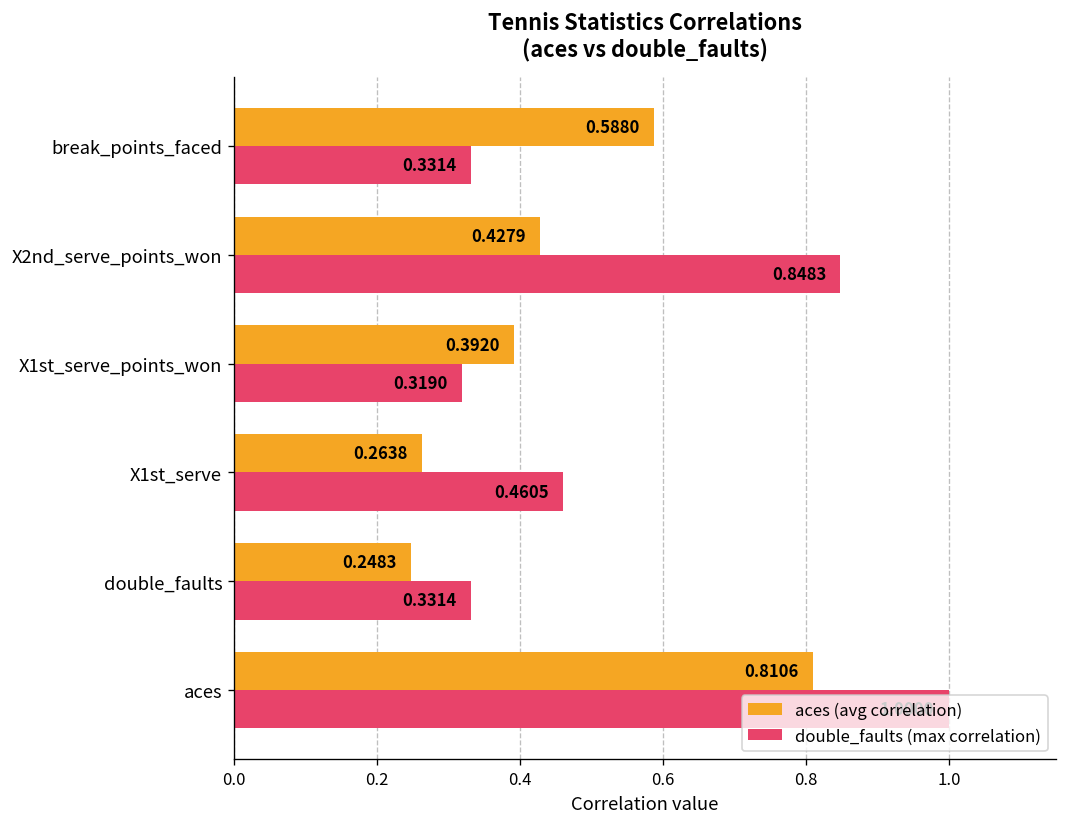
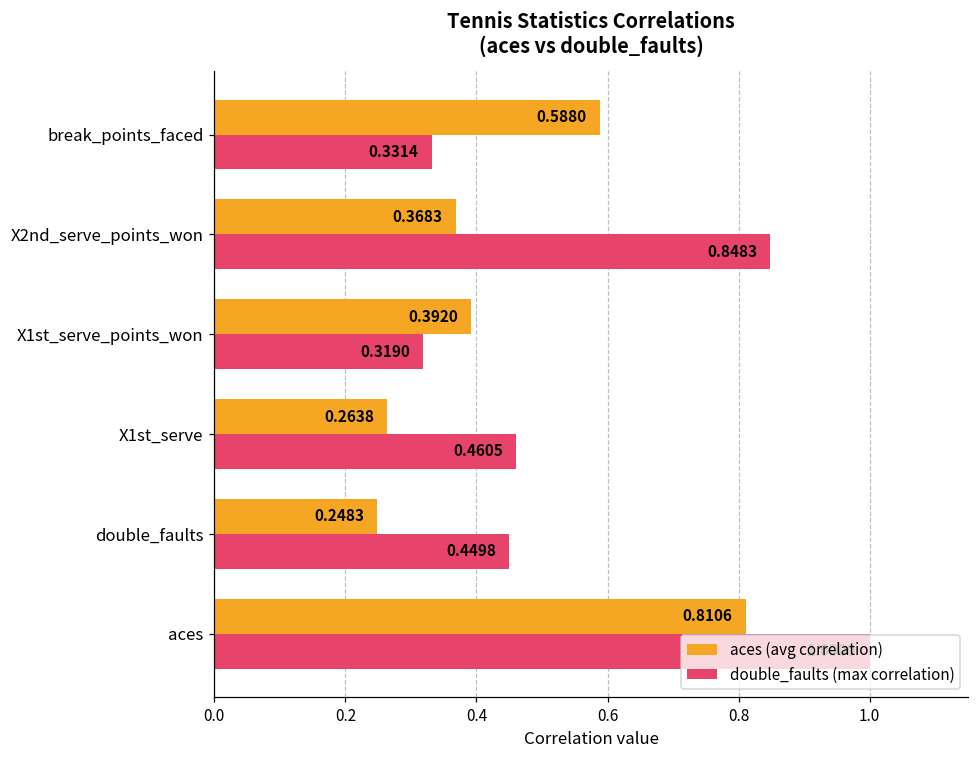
  {
    "aces (avg correlation)": {
      "break_points_faced": 0.5880,
-     "X2nd_serve_points_won": 0.4279,
+     "X2nd_serve_points_won": 0.3683,
      "X1st_serve_points_won": 0.3920,
      "X1st_serve": 0.2638,
      "double_faults": 0.2483,
      "aces": 0.8106
    },
    "double_faults (max correlation)": {
      "break_points_faced": 0.3314,
      "X2nd_serve_points_won": 0.8483,
      "X1st_serve_points_won": 0.3190,
      "X1st_serve": 0.4605,
-     "double_faults": 0.3314
+     "double_faults": 0.4498
    }
  }
